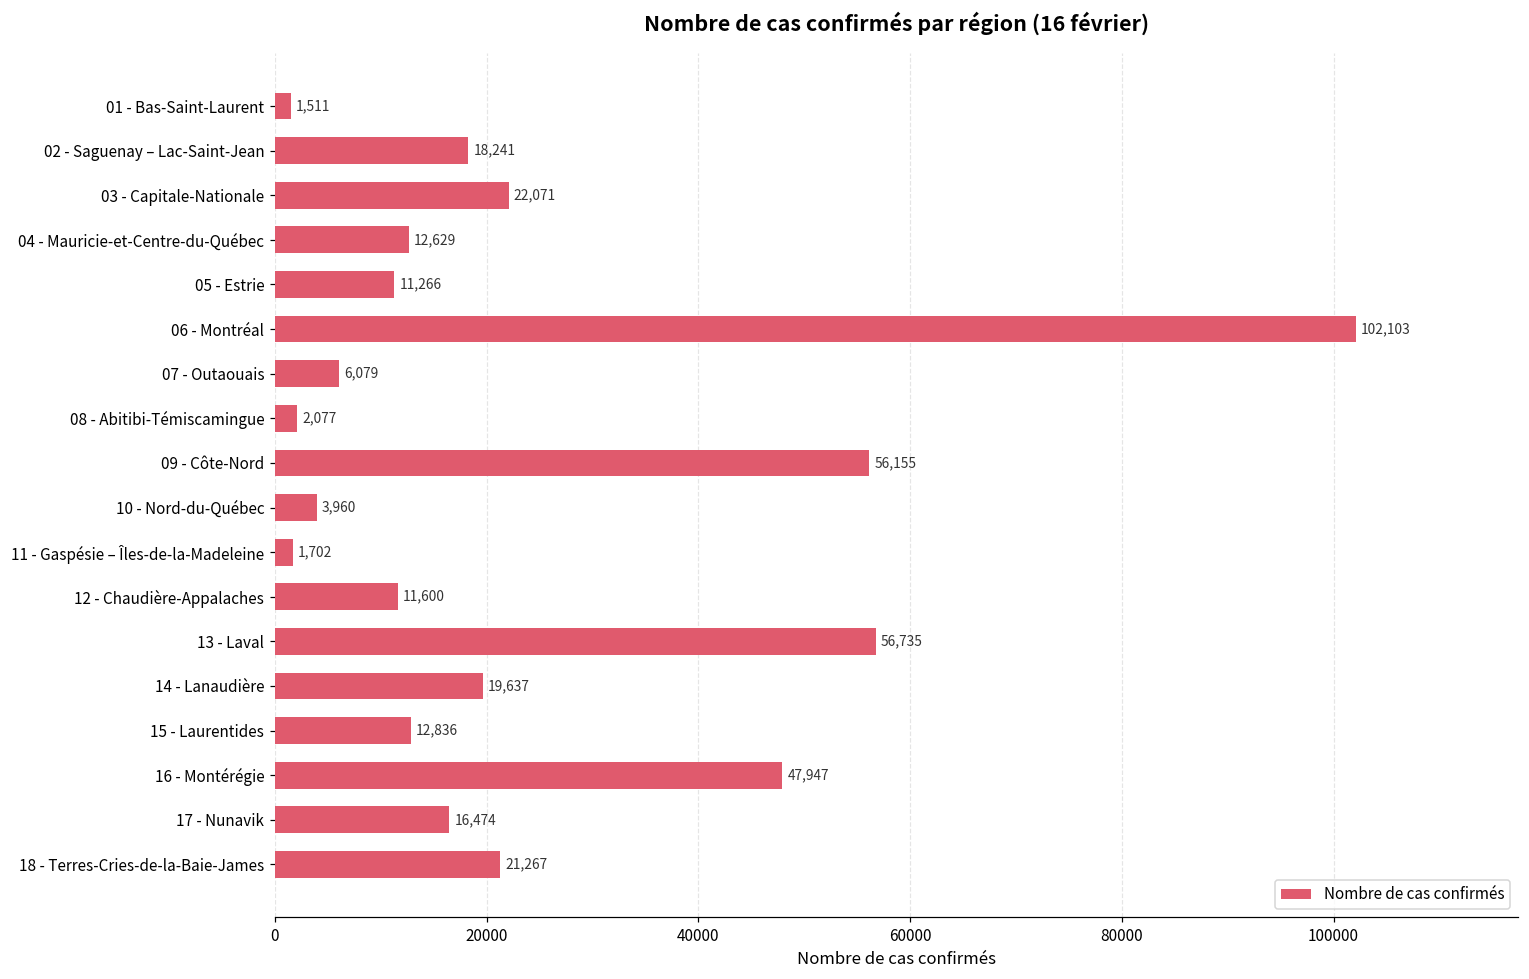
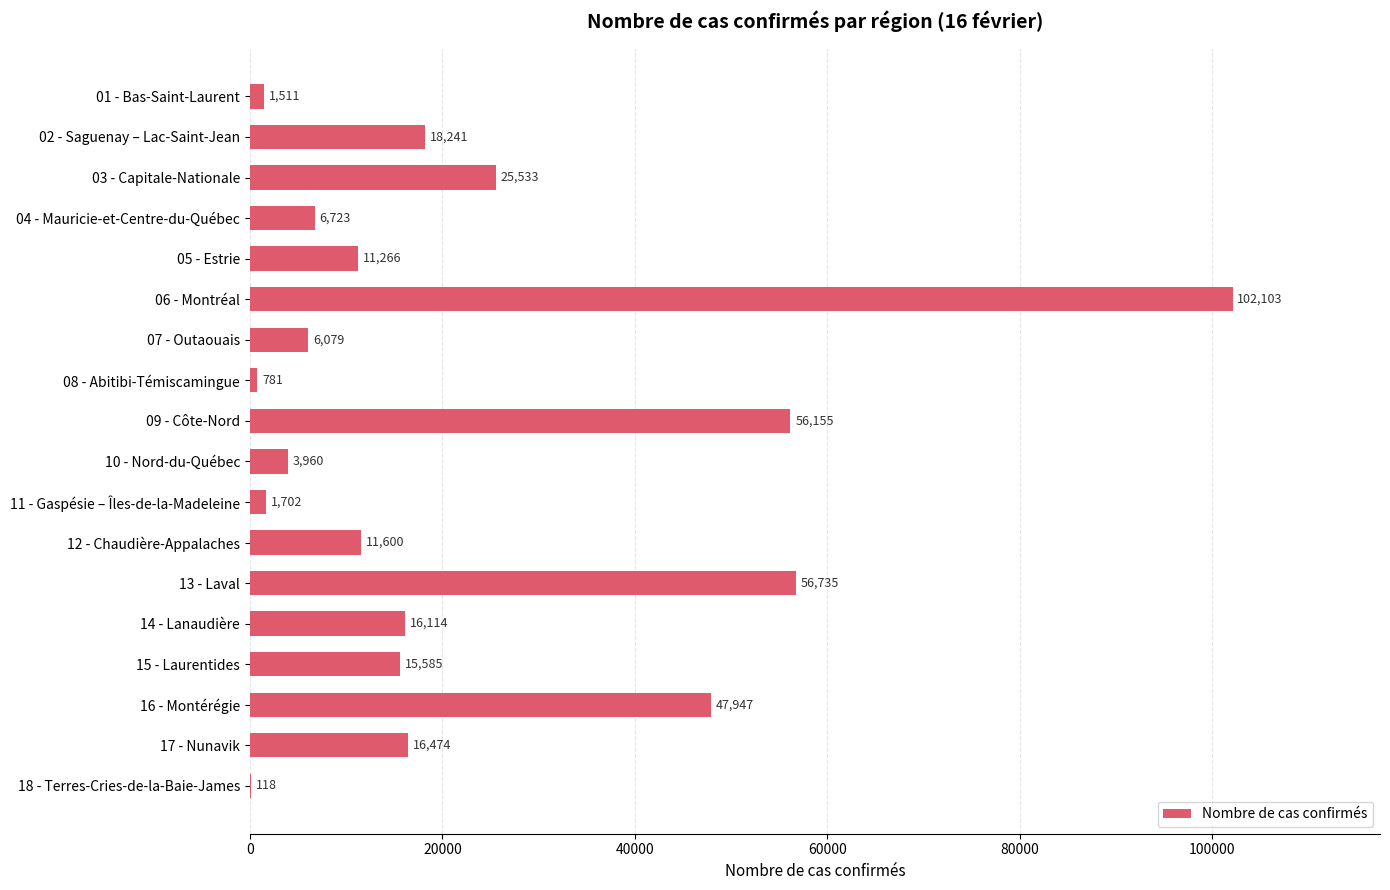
  {
    "01 - Bas-Saint-Laurent": "1,511",
    "02 - Saguenay – Lac-Saint-Jean": "18,241",
-   "03 - Capitale-Nationale": "22,071",
-   "04 - Mauricie-et-Centre-du-Québec": "12,629",
+   "03 - Capitale-Nationale": "25,533",
+   "04 - Mauricie-et-Centre-du-Québec": "6,723",
    "05 - Estrie": "11,266",
    "06 - Montréal": "102,103",
    "07 - Outaouais": "6,079",
-   "08 - Abitibi-Témiscamingue": "2,077",
+   "08 - Abitibi-Témiscamingue": "781",
    "09 - Côte-Nord": "56,155",
    "10 - Nord-du-Québec": "3,960",
    "11 - Gaspésie – Îles-de-la-Madeleine": "1,702",
    "12 - Chaudière-Appalaches": "11,600",
    "13 - Laval": "56,735",
-   "14 - Lanaudière": "19,637",
-   "15 - Laurentides": "12,836",
+   "14 - Lanaudière": "16,114",
+   "15 - Laurentides": "15,585",
    "16 - Montérégie": "47,947",
    "17 - Nunavik": "16,474",
-   "18 - Terres-Cries-de-la-Baie-James": "21,267"
+   "18 - Terres-Cries-de-la-Baie-James": "118"
  }
